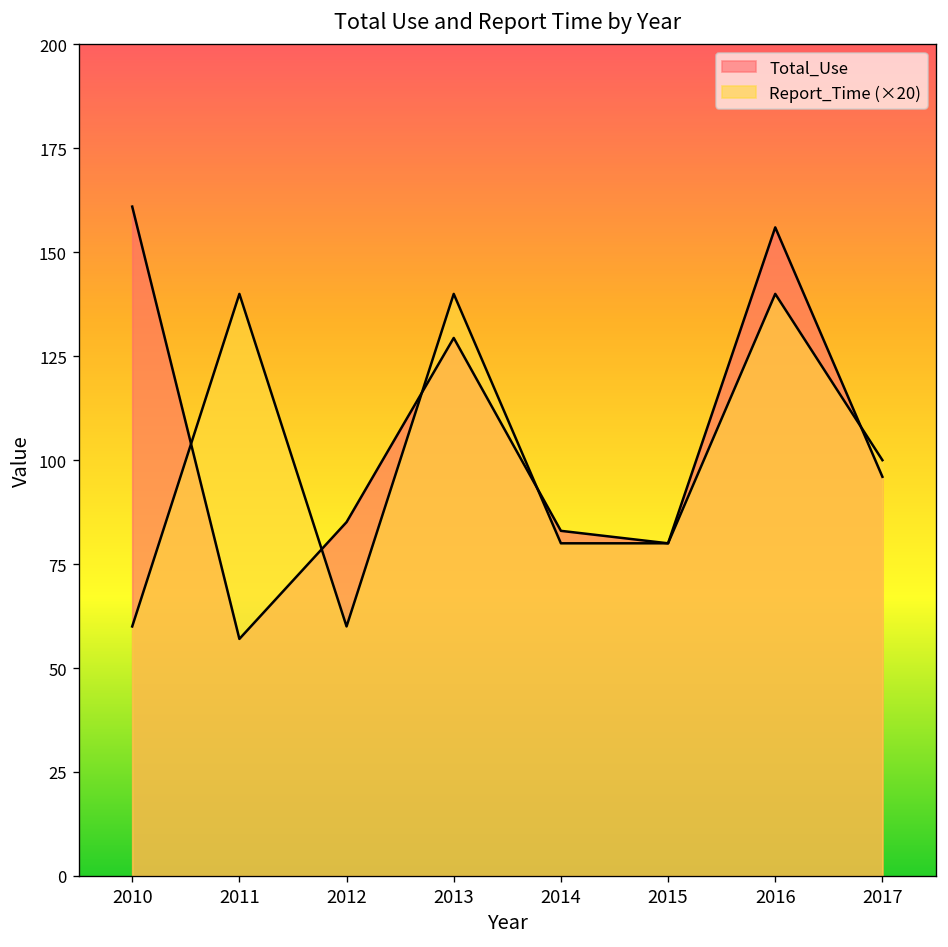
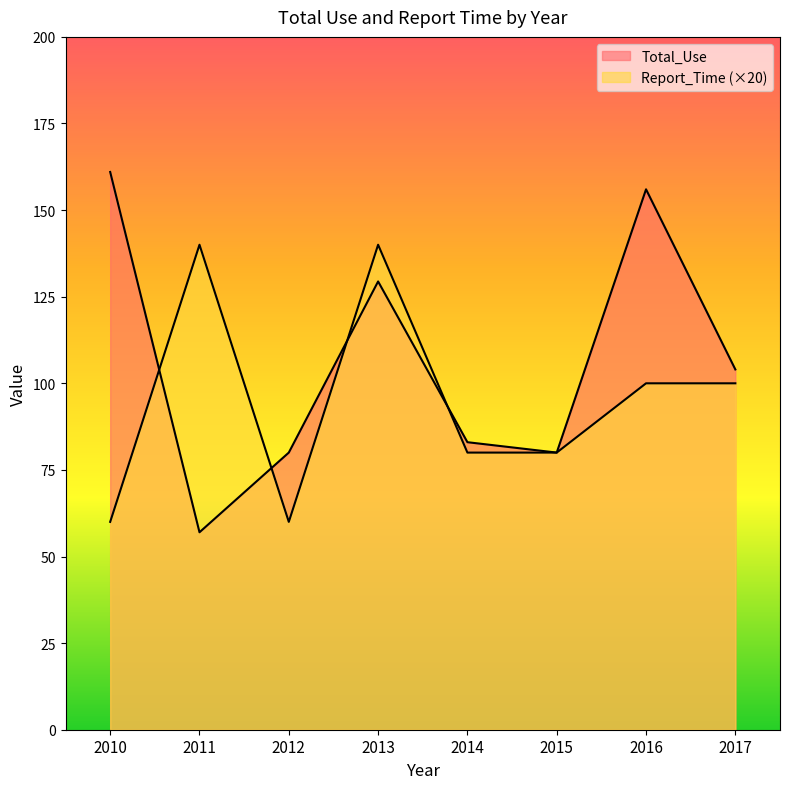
  {
    "Total_Use": {
      "2010": 161,
      "2011": 57,
-     "2012": 85,
+     "2012": 80,
      "2013": 129,
      "2014": 83,
      "2016": 156,
-     "2017": 96
+     "2017": 104
    },
    "Report_Time (×20)": {
      "2010": 60,
      "2011": 140,
      "2012": 60,
      "2013": 140,
      "2014": 80,
-     "2016": 140,
+     "2016": 100,
      "2017": 100
    }
  }
